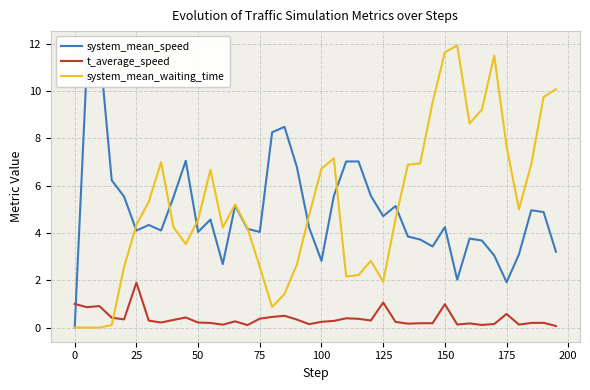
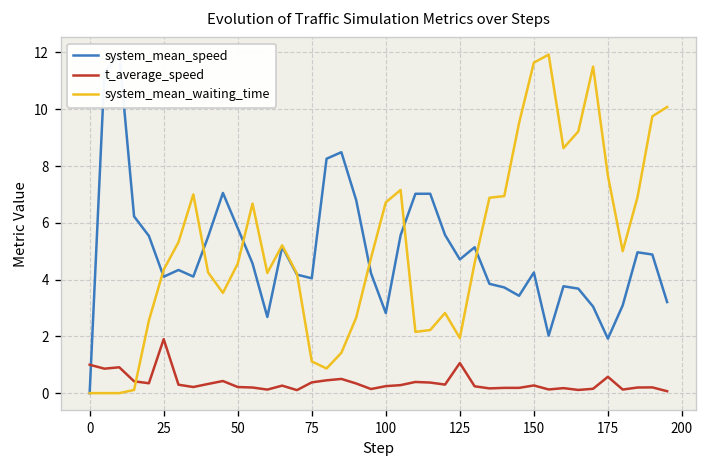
  {
    "system_mean_speed": {
      "25": 4.1,
-     "50": 4.0,
+     "50": 5.8,
      "75": 4.0,
      "100": 2.8,
      "125": 4.7,
      "150": 4.2,
      "175": 1.9
    },
    "t_average_speed": {
      "0": 1.0,
      "25": 1.9,
      "50": 0.2,
      "75": 0.4,
      "100": 0.2,
      "125": 1.1,
-     "150": 1.0,
+     "150": 0.3,
      "175": 0.6
    },
    "system_mean_waiting_time": {
      "25": 4.3,
      "50": 4.6,
-     "75": 2.6,
+     "75": 1.1,
      "100": 6.7,
      "125": 1.9,
      "150": 11.6,
      "175": 7.7
    }
  }
